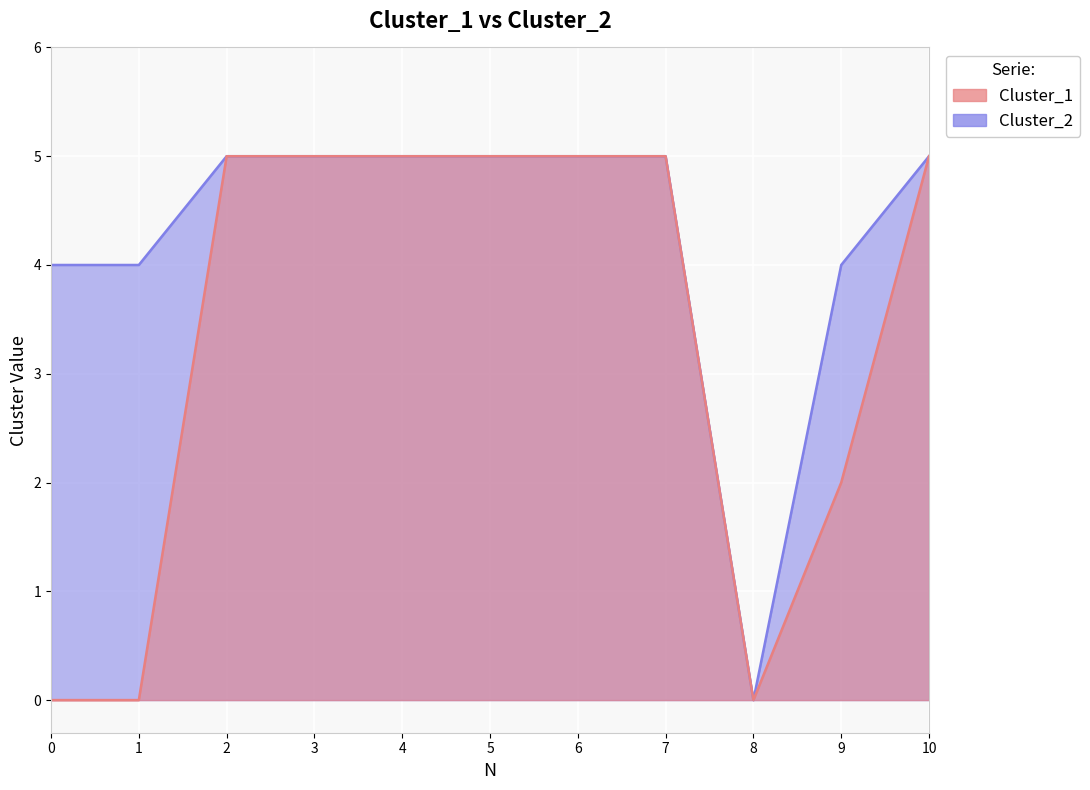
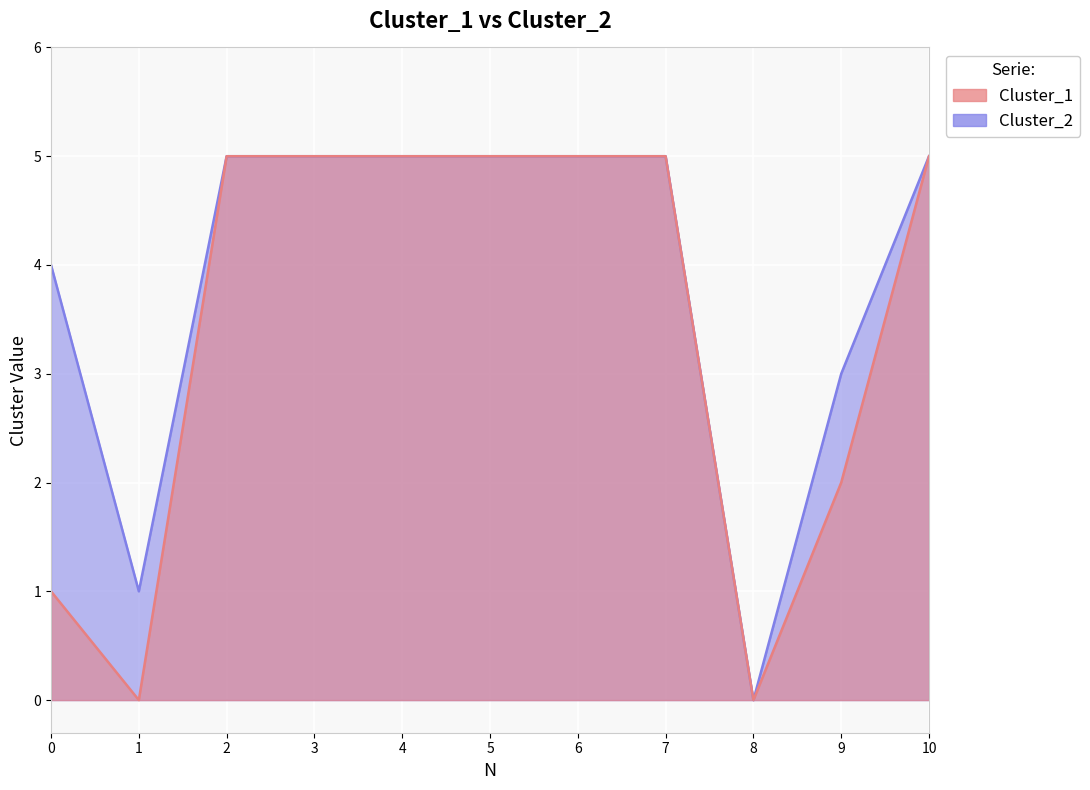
  {
    "Cluster_2": {
      "0": 4,
-     "1": 4,
-     "9": 4
+     "1": 1,
+     "9": 3
    },
    "Cluster_1": {
-     "0": 0,
+     "0": 1,
      "1": 0,
      "9": 2
    }
  }
